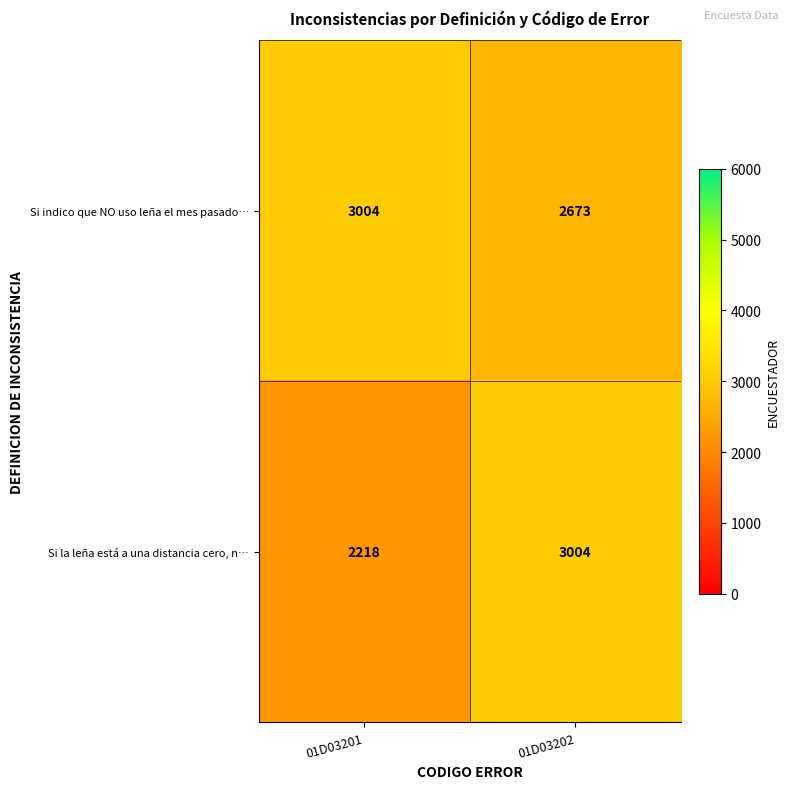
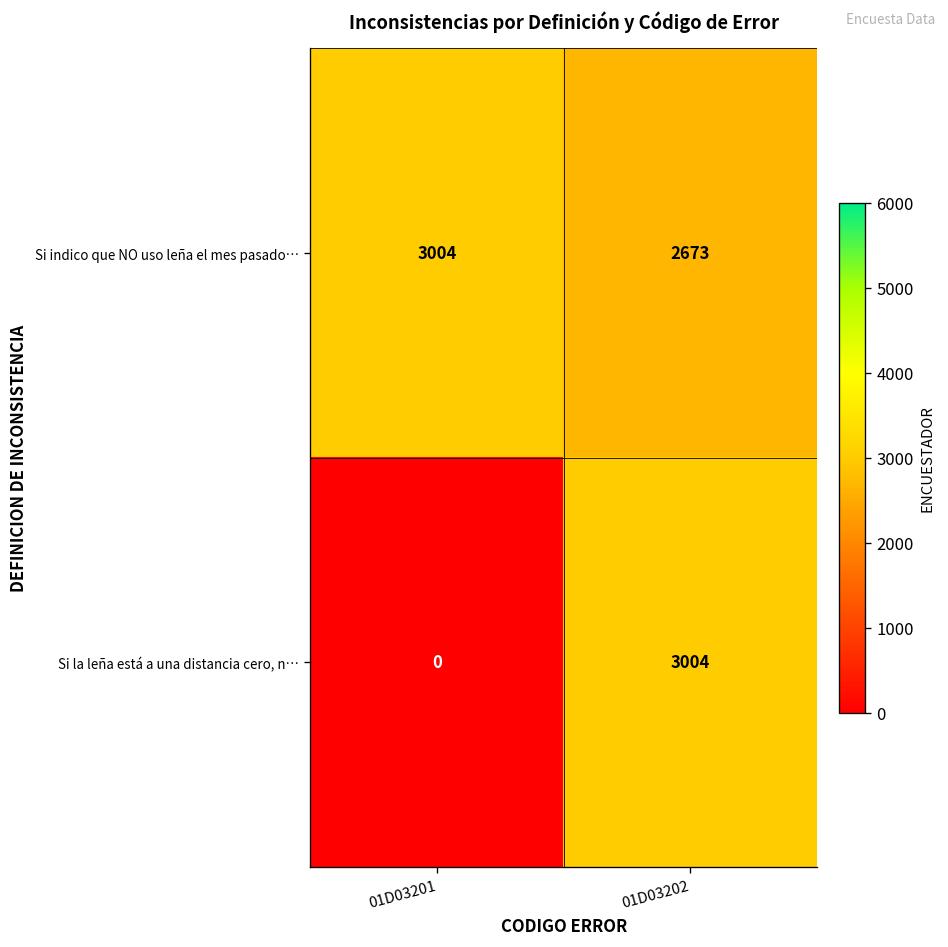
  {
    "Si indico que NO uso leña el mes pasado…": {
      "01D03201": 3004,
      "01D03202": 2673
    },
    "Si la leña está a una distancia cero, n…": {
-     "01D03201": 2218,
+     "01D03201": 0,
      "01D03202": 3004
    }
  }
